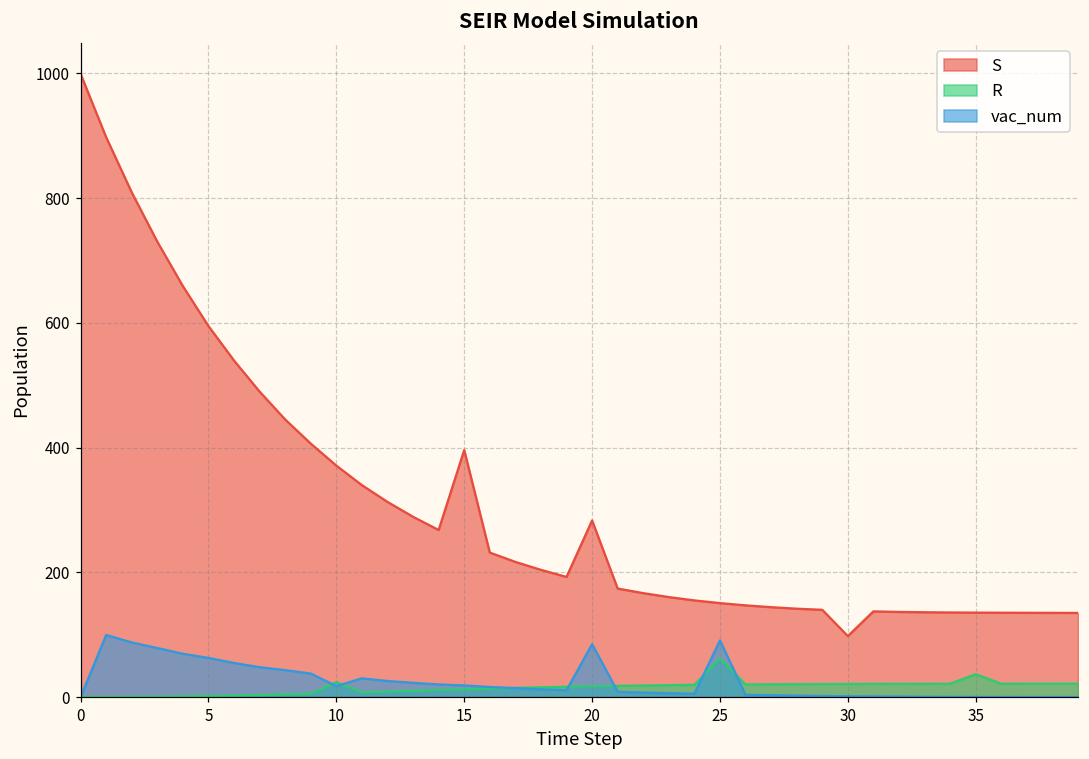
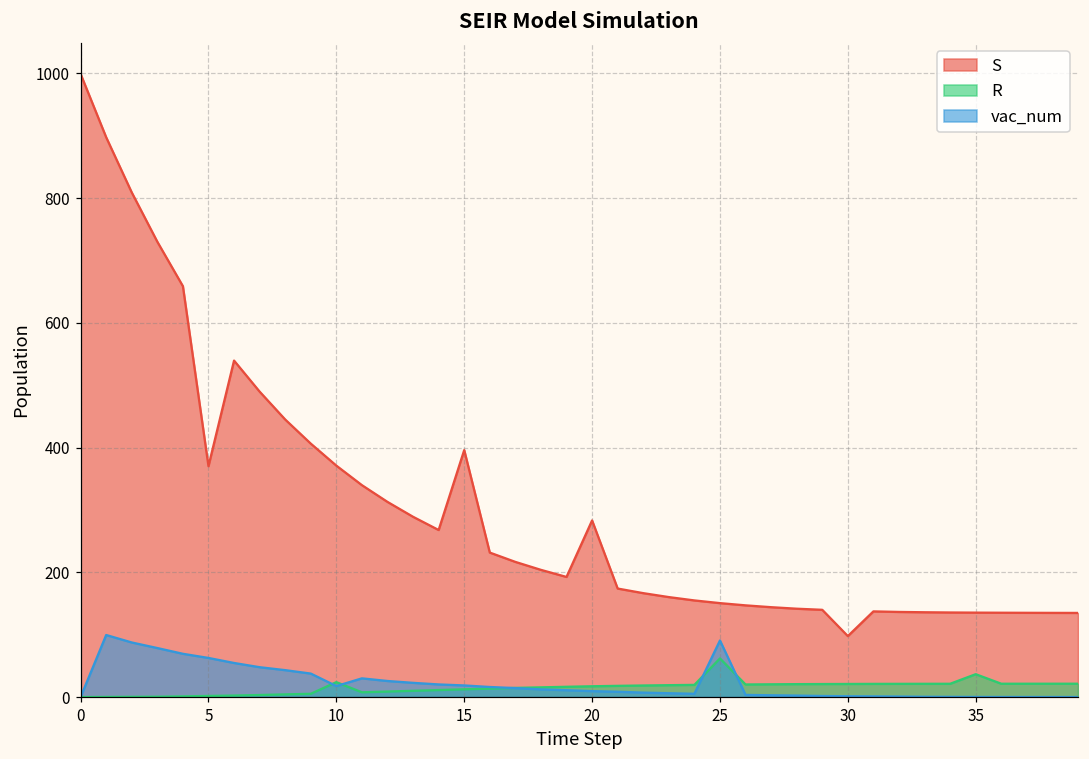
  {
    "S": {
      "0": 1000,
-     "5": 590,
+     "5": 370,
      "10": 370,
      "15": 400,
      "20": 280,
      "25": 150,
      "30": 100,
      "35": 140
    },
    "R": {
      "5": 0,
      "10": 20,
      "15": 10,
      "20": 20,
      "25": 60,
      "30": 20,
      "35": 40
    },
    "vac_num": {
      "5": 60,
      "10": 20,
      "15": 20,
-     "20": 80,
+     "20": 10,
      "25": 90,
      "30": 0,
      "35": 0
    }
  }
